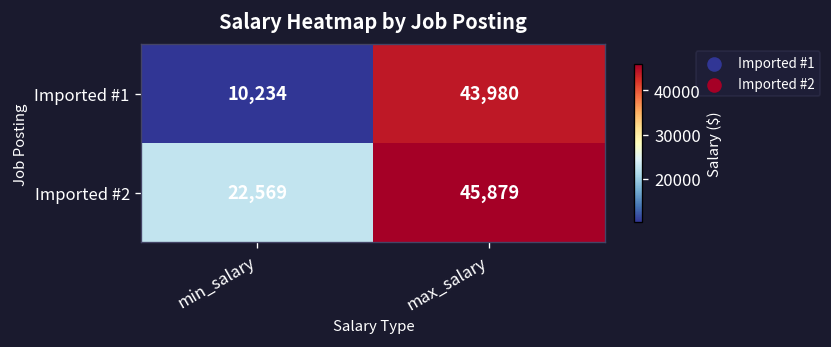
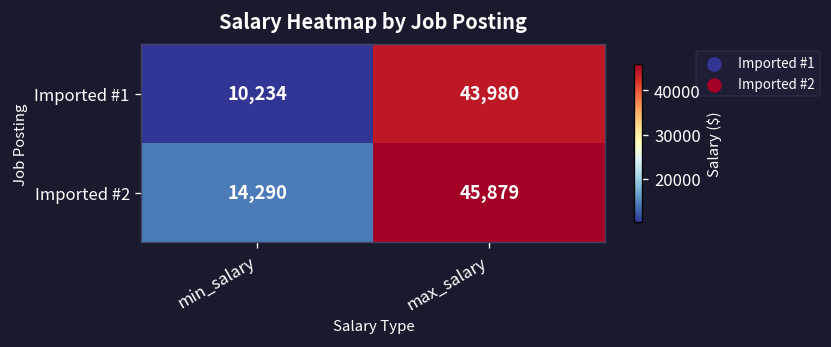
  {
    "Imported #1": {
      "min_salary": "10,234",
      "max_salary": "43,980"
    },
    "Imported #2": {
-     "min_salary": "22,569",
+     "min_salary": "14,290",
      "max_salary": "45,879"
    }
  }
